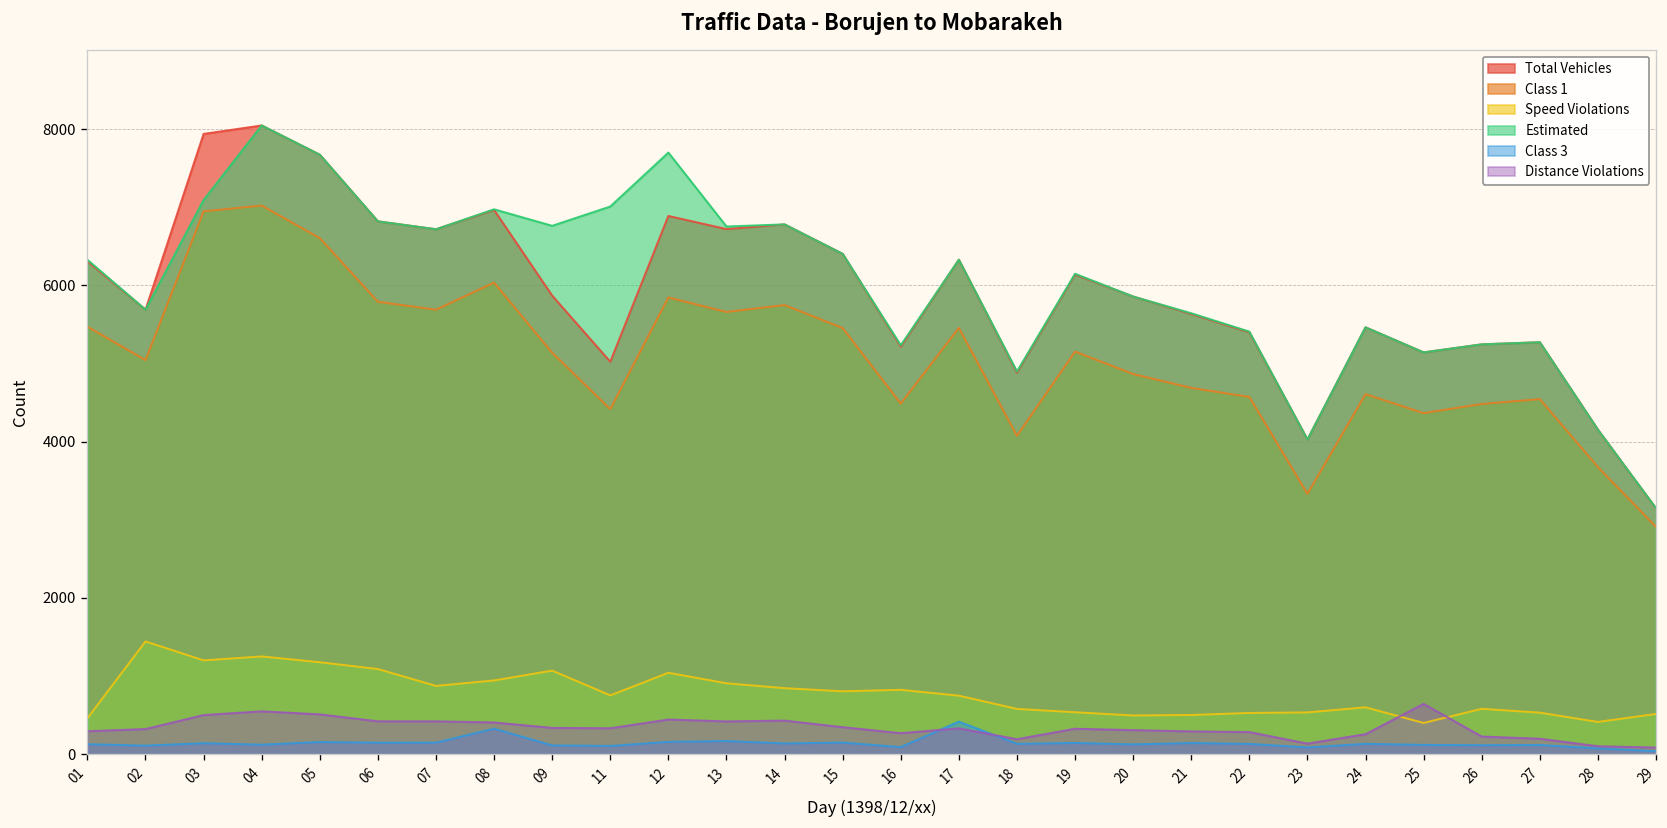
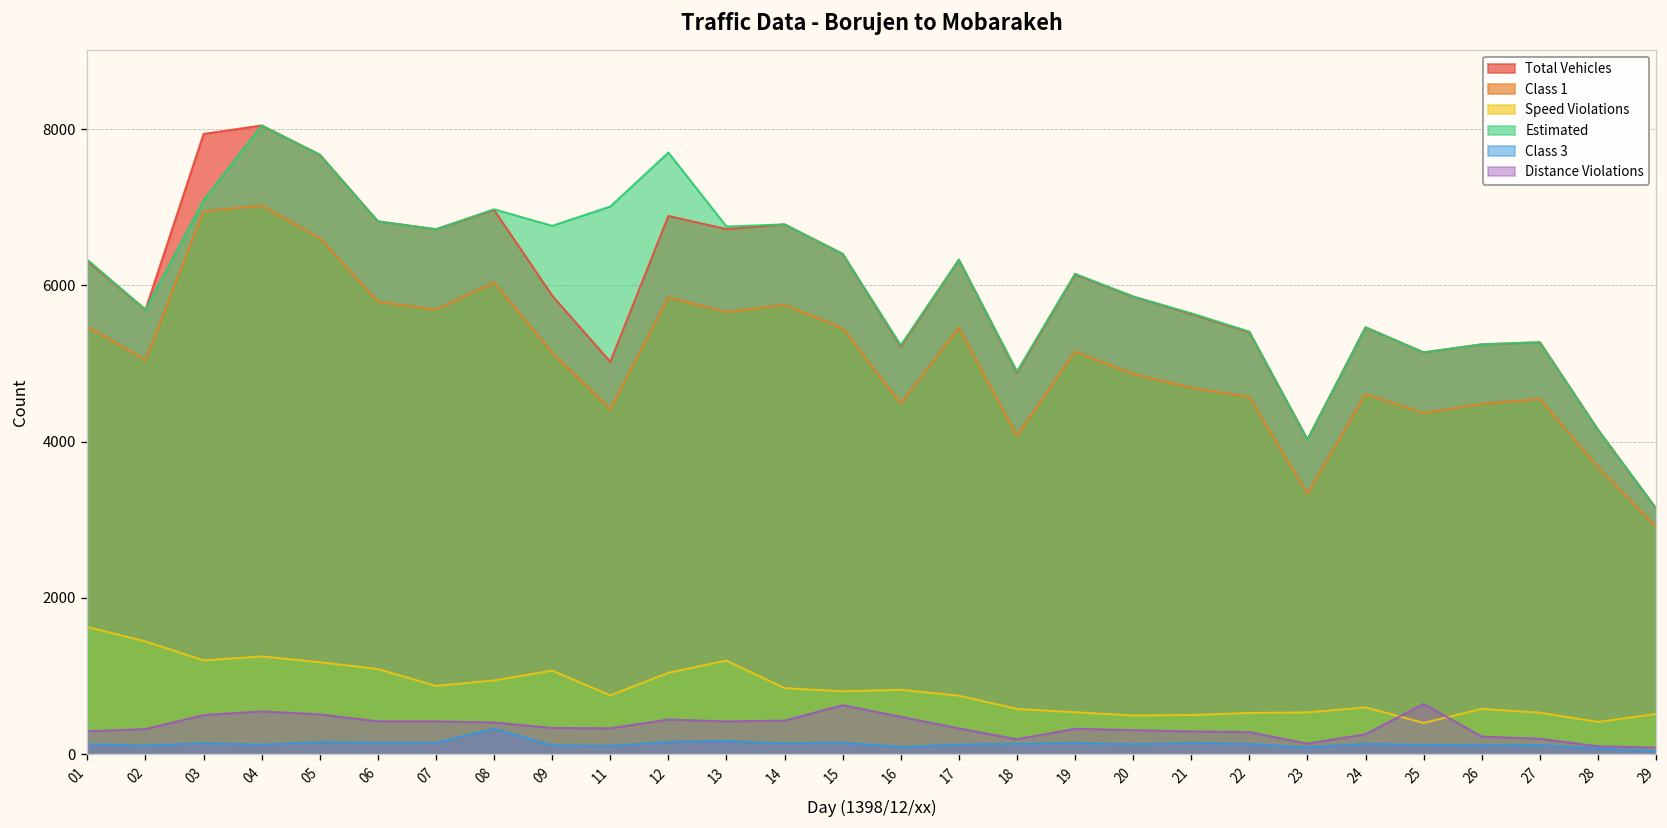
  {
    "Speed Violations": {
-     "01": 500,
+     "01": 1600,
      "02": 1400,
      "03": 1200,
      "04": 1300,
      "05": 1200,
      "06": 1100,
      "07": 900,
      "08": 900,
      "09": 1100,
      "11": 800,
      "12": 1000,
-     "13": 900,
+     "13": 1200,
      "14": 800,
      "15": 800,
      "16": 800,
      "17": 700,
      "18": 600,
      "19": 500,
      "20": 500,
      "21": 500,
      "22": 500,
      "23": 500,
      "24": 600,
      "25": 400,
      "26": 600,
      "27": 500,
      "28": 400,
      "29": 500
    },
    "Estimated": {
      "03": 7100,
      "09": 6800,
      "11": 7000,
      "12": 7700
    },
    "Class 3": {
      "01": 100,
      "02": 100,
      "03": 100,
      "04": 100,
      "05": 200,
      "06": 100,
      "07": 100,
      "08": 300,
      "09": 100,
      "11": 100,
      "12": 200,
      "13": 200,
      "14": 100,
      "15": 100,
      "16": 100,
-     "17": 400,
+     "17": 100,
      "18": 100,
      "19": 100,
      "20": 100,
      "21": 100,
      "22": 100,
      "23": 100,
      "24": 100,
      "25": 100,
      "26": 100,
      "27": 100,
      "29": 0
    },
    "Distance Violations": {
      "01": 300,
      "02": 300,
      "03": 500,
      "04": 500,
      "05": 500,
      "06": 400,
      "07": 400,
      "08": 400,
      "09": 300,
      "11": 300,
      "12": 400,
      "13": 400,
      "14": 400,
-     "15": 300,
-     "16": 300,
+     "15": 600,
+     "16": 500,
      "17": 300,
      "18": 200,
      "19": 300,
      "20": 300,
      "21": 300,
      "22": 300,
      "23": 100,
      "24": 300,
      "25": 600,
      "26": 200,
      "27": 200,
      "29": 100
    }
  }
